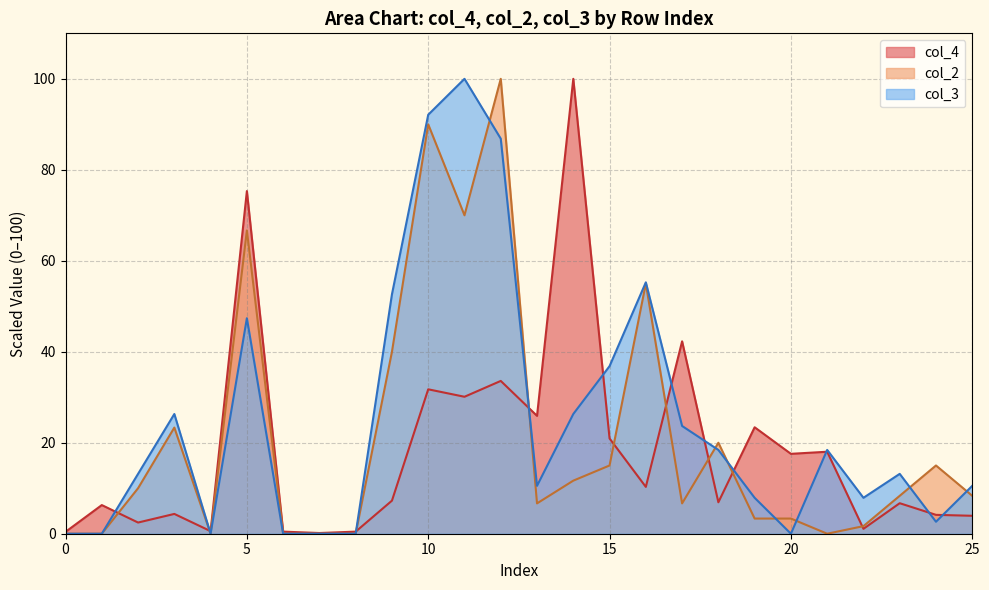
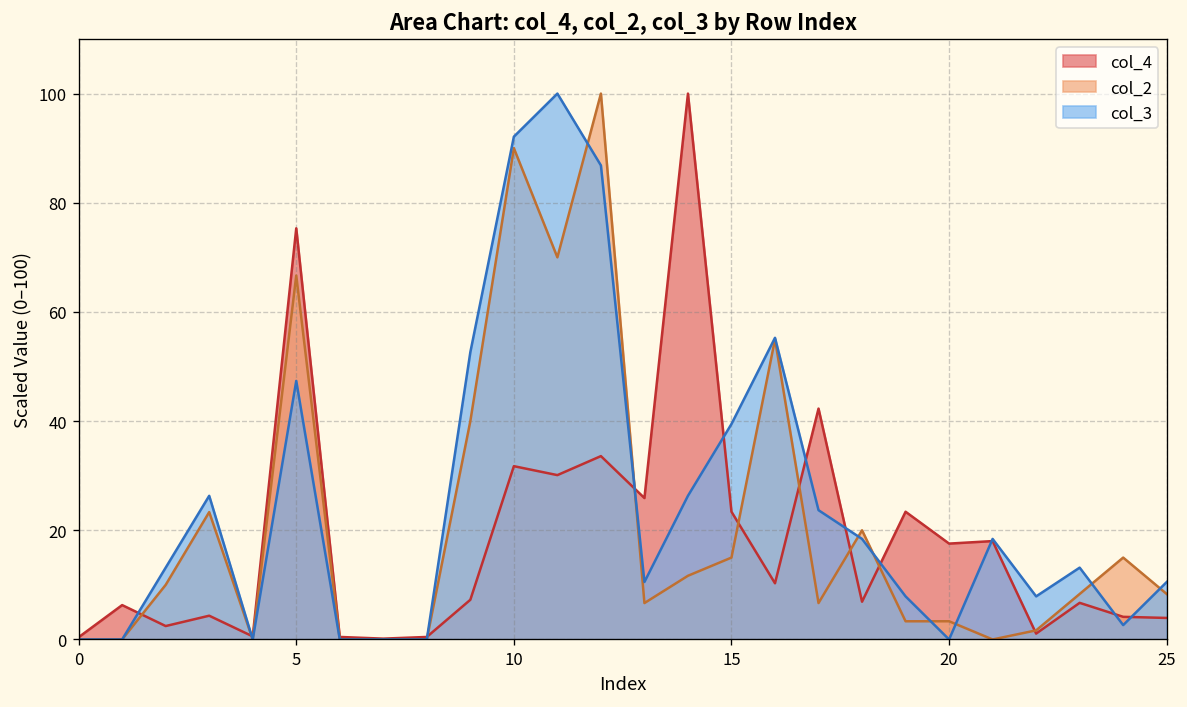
  {
    "col_4": {
      "5": 75,
      "10": 32,
-     "15": 21,
+     "15": 23,
      "20": 18,
      "25": 4
    },
    "col_2": {
      "5": 67,
      "10": 90,
      "15": 15,
      "20": 3,
      "25": 8
    },
    "col_3": {
      "5": 47,
      "10": 92,
-     "15": 37,
+     "15": 39,
      "20": 0,
      "25": 11
    }
  }
